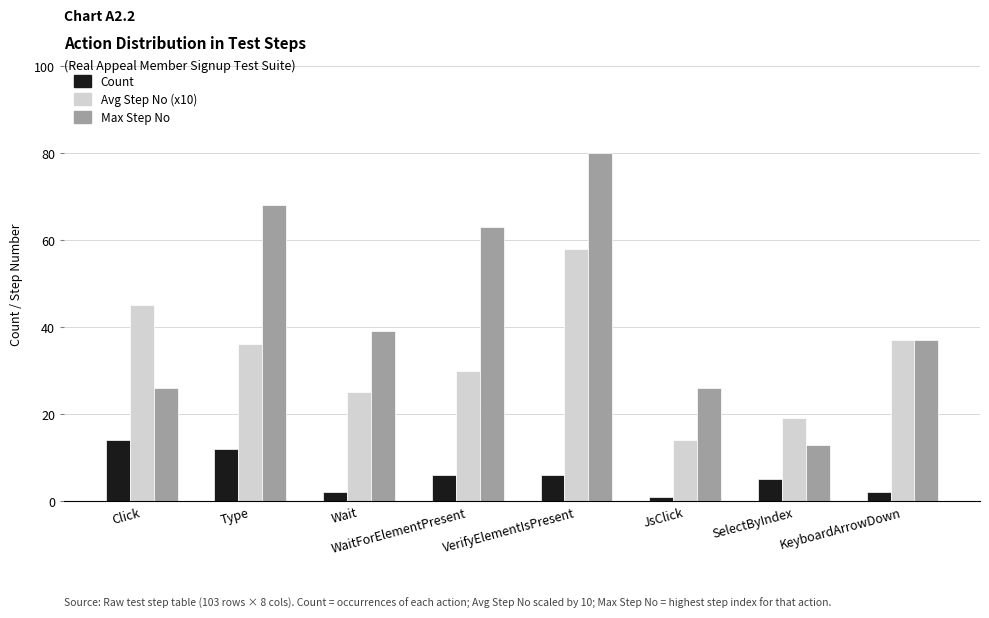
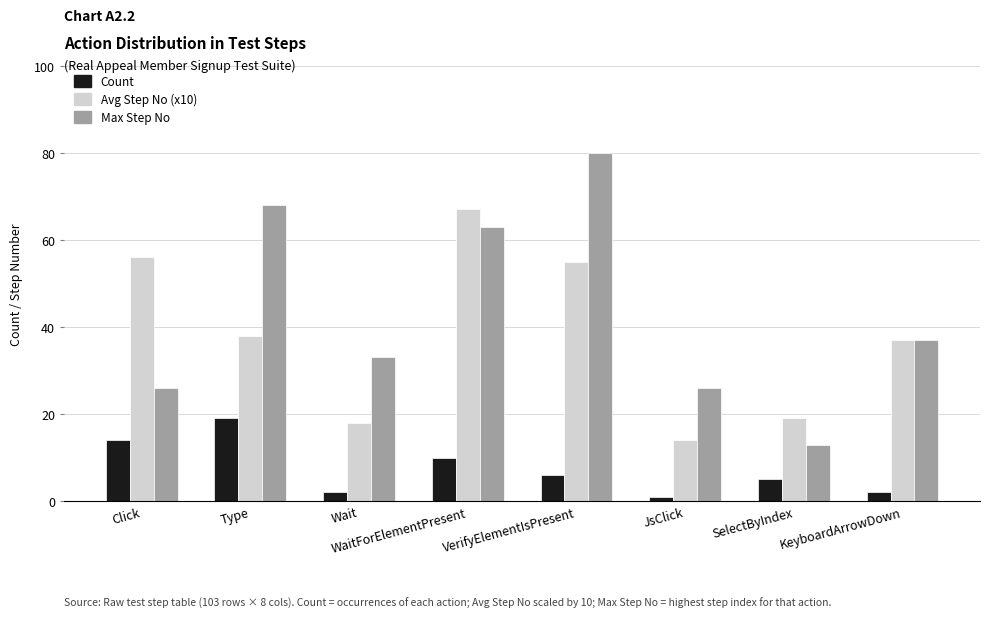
  {
    "Count": {
      "Click": 14,
-     "Type": 12,
+     "Type": 19,
      "Wait": 2,
-     "WaitForElementPresent": 6,
+     "WaitForElementPresent": 10,
      "VerifyElementIsPresent": 6,
      "JsClick": 1,
      "SelectByIndex": 5,
      "KeyboardArrowDown": 2
    },
    "Avg Step No (x10)": {
-     "Click": 45,
-     "Type": 36,
-     "Wait": 25,
-     "WaitForElementPresent": 30,
-     "VerifyElementIsPresent": 58,
+     "Click": 56,
+     "Type": 38,
+     "Wait": 18,
+     "WaitForElementPresent": 67,
+     "VerifyElementIsPresent": 55,
      "JsClick": 14,
      "SelectByIndex": 19,
      "KeyboardArrowDown": 37
    },
    "Max Step No": {
      "Click": 26,
      "Type": 68,
-     "Wait": 39,
+     "Wait": 33,
      "WaitForElementPresent": 63,
      "VerifyElementIsPresent": 80,
      "JsClick": 26,
      "SelectByIndex": 13,
      "KeyboardArrowDown": 37
    }
  }
